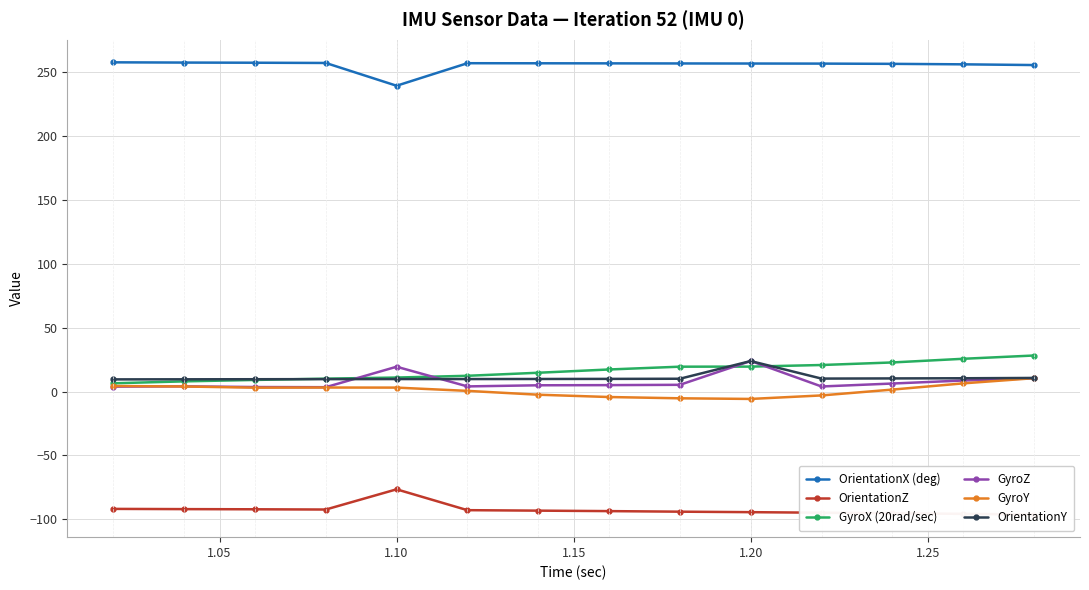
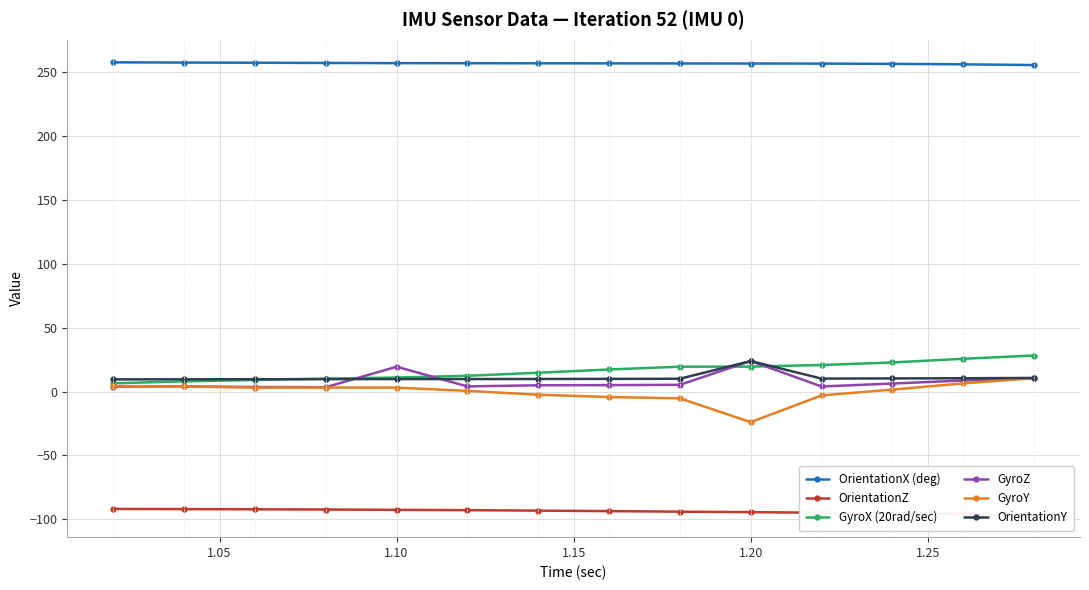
  {
    "OrientationX (deg)": {
-     "1.10": 239,
+     "1.10": 257,
      "1.20": 257
    },
    "OrientationZ": {
-     "1.10": -77,
+     "1.10": -93,
      "1.20": -94
    },
    "GyroX (20rad/sec)": {
      "1.20": 20
    },
    "GyroZ": {
      "1.10": 19
    },
    "GyroY": {
      "1.10": 3,
-     "1.20": -6
+     "1.20": -24
    }
  }
